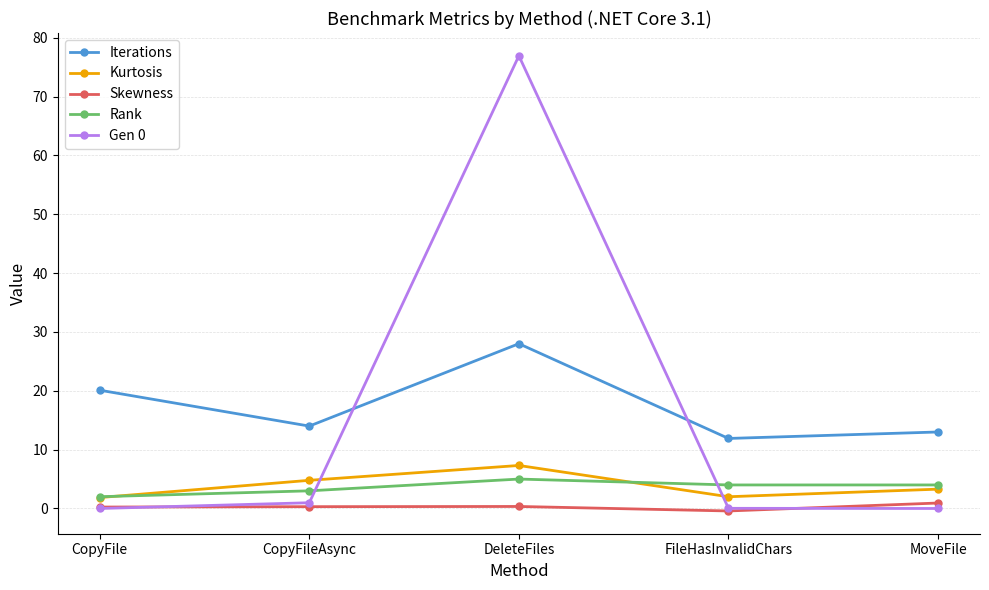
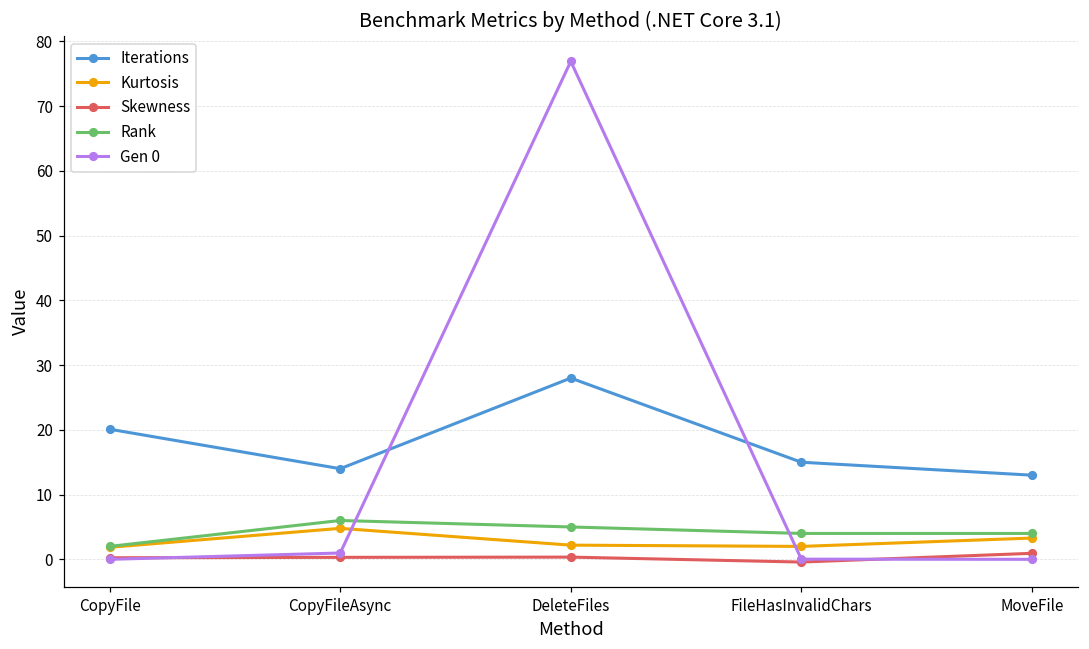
  {
    "Iterations": {
      "CopyFile": 20,
      "CopyFileAsync": 14,
      "DeleteFiles": 28,
-     "FileHasInvalidChars": 12,
+     "FileHasInvalidChars": 15,
      "MoveFile": 13
    },
    "Kurtosis": {
      "CopyFileAsync": 5,
-     "DeleteFiles": 7,
+     "DeleteFiles": 2,
      "FileHasInvalidChars": 2,
      "MoveFile": 3
    },
    "Skewness": {
      "CopyFileAsync": 0,
      "DeleteFiles": 0,
      "FileHasInvalidChars": 0,
      "MoveFile": 1
    },
    "Rank": {
-     "CopyFileAsync": 3,
+     "CopyFileAsync": 6,
      "DeleteFiles": 5,
      "FileHasInvalidChars": 4,
      "MoveFile": 4
    },
    "Gen 0": {
      "CopyFileAsync": 1,
      "DeleteFiles": 77,
      "FileHasInvalidChars": 0,
      "MoveFile": 0
    }
  }
